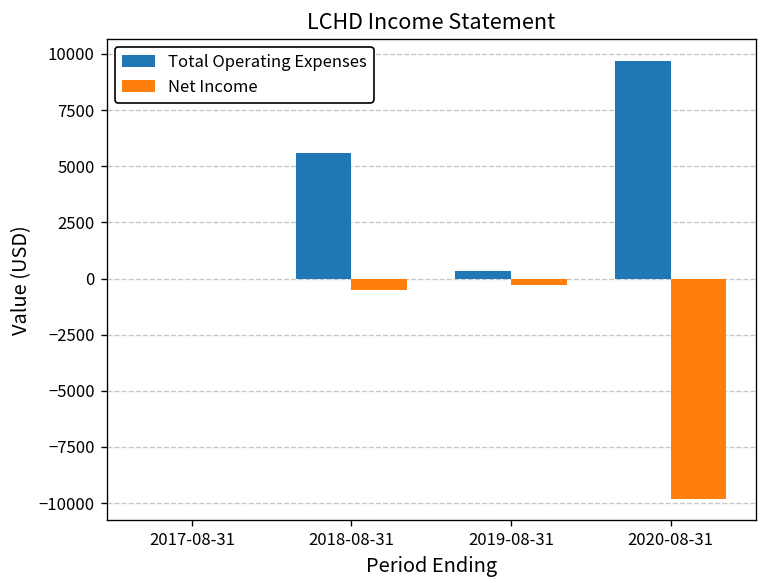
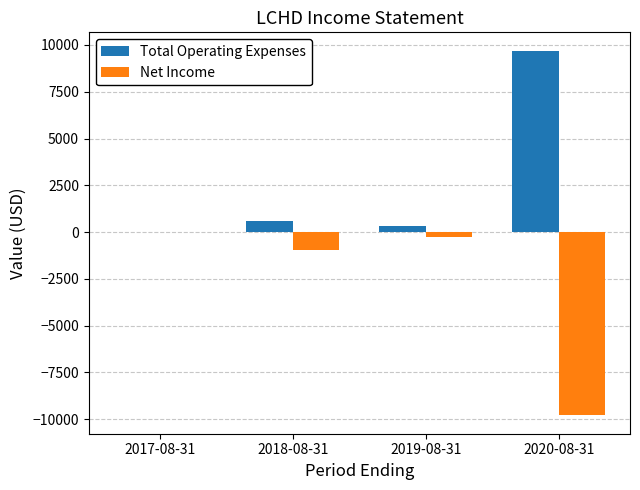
  {
    "Total Operating Expenses": {
      "2017-08-31": 0,
-     "2018-08-31": 5600,
+     "2018-08-31": 600,
      "2019-08-31": 300,
      "2020-08-31": 9700
    },
    "Net Income": {
      "2017-08-31": 0,
-     "2018-08-31": -500,
+     "2018-08-31": -1000,
      "2019-08-31": -300,
      "2020-08-31": -9800
    }
  }
